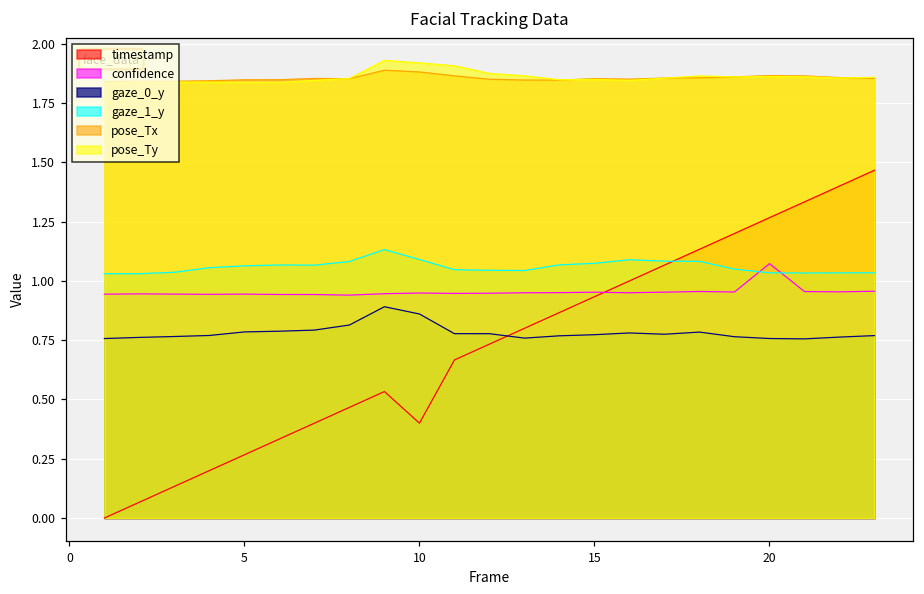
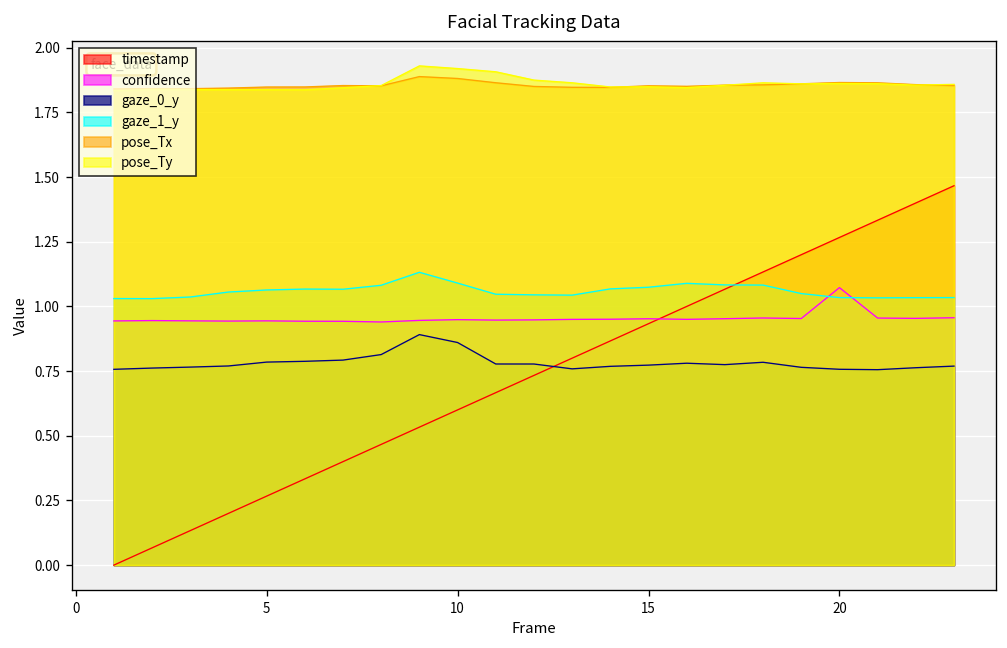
  {
    "timestamp": {
      "5": 0.27,
-     "10": 0.4,
+     "10": 0.6,
      "15": 0.93,
      "20": 1.27
    },
    "confidence": {
      "5": 0.94,
      "10": 0.95,
      "15": 0.95,
      "20": 1.07
    },
    "gaze_0_y": {
      "5": 0.78,
      "10": 0.86,
      "15": 0.77,
      "20": 0.76
    },
    "gaze_1_y": {
      "5": 1.06,
      "10": 1.1,
      "15": 1.07,
      "20": 1.03
    },
    "pose_Tx": {
      "10": 1.88
    },
    "pose_Ty": {
      "10": 1.92
    }
  }
